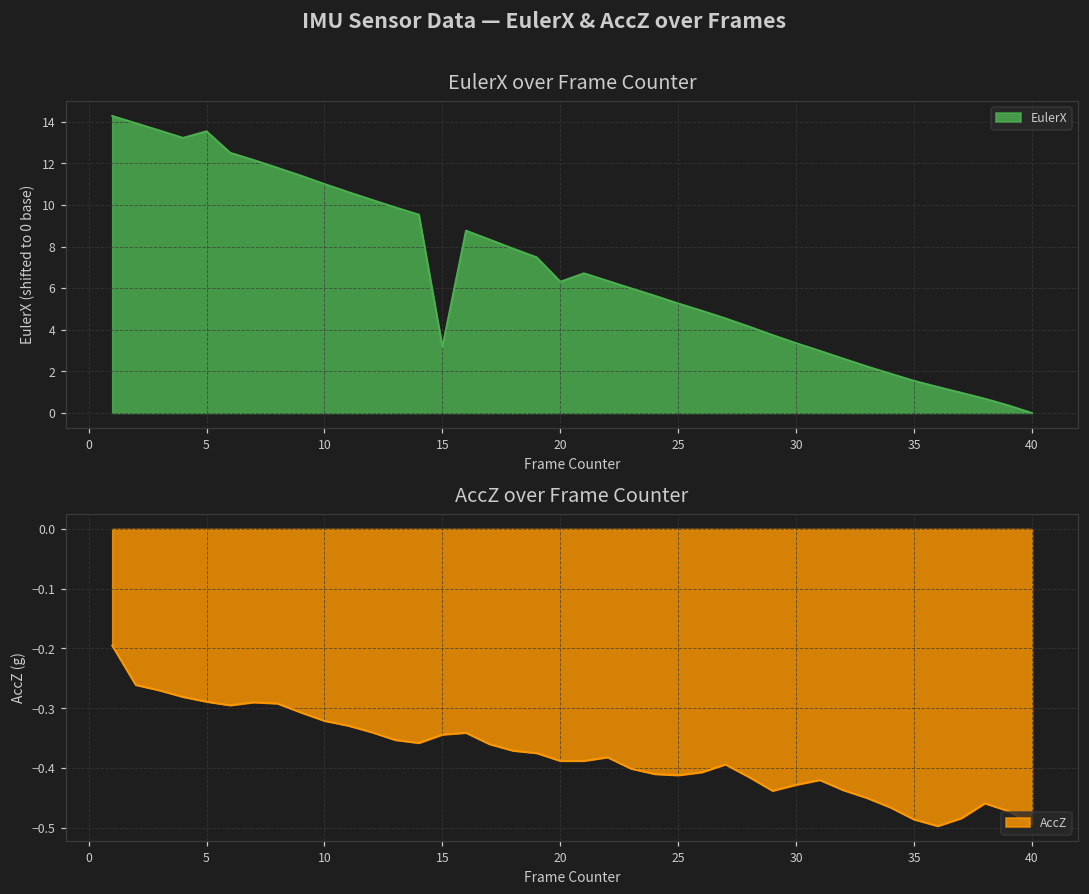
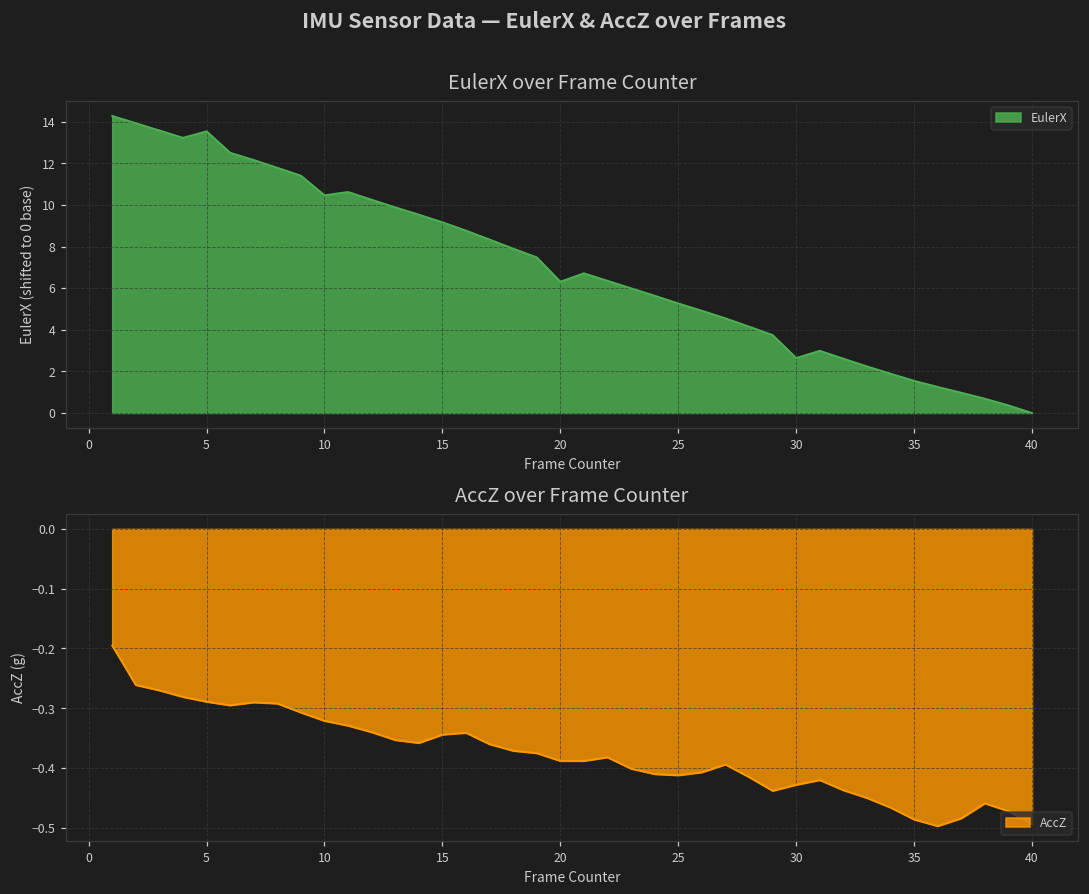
  {
    "EulerX over Frame Counter": {
      "5": 13.5,
-     "10": 11.0,
-     "15": 3.2,
+     "10": 10.5,
+     "15": 9.2,
      "20": 6.3,
      "25": 5.3,
-     "30": 3.4,
+     "30": 2.6,
      "35": 1.5,
      "40": 0.0
    }
  }
